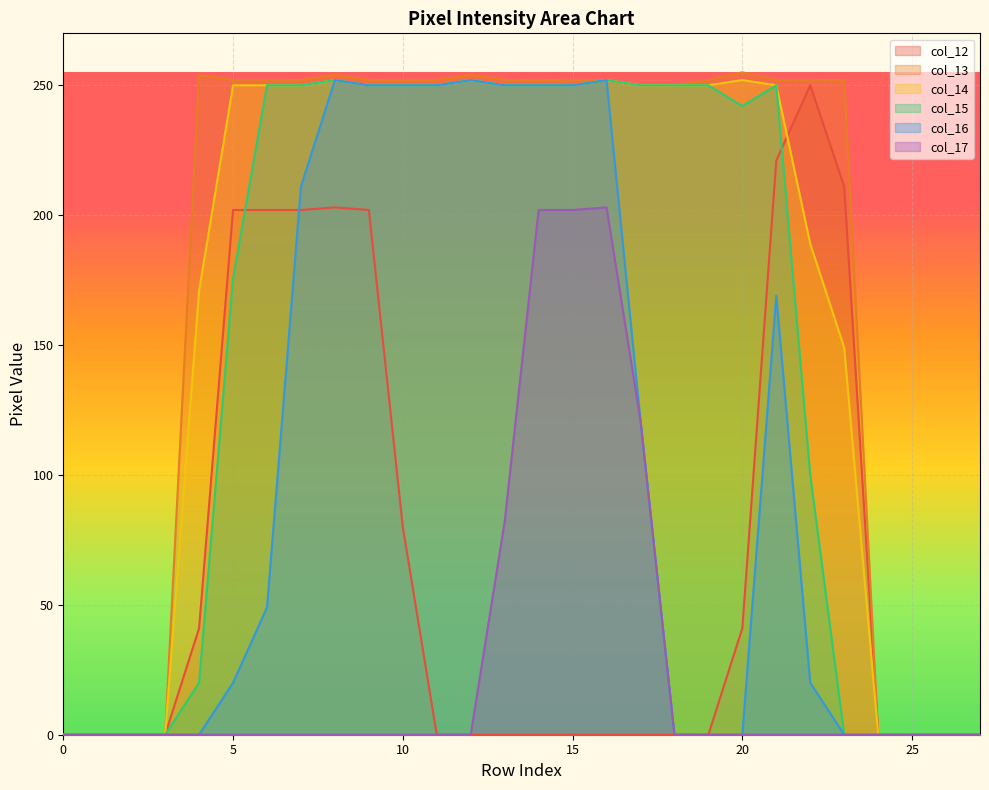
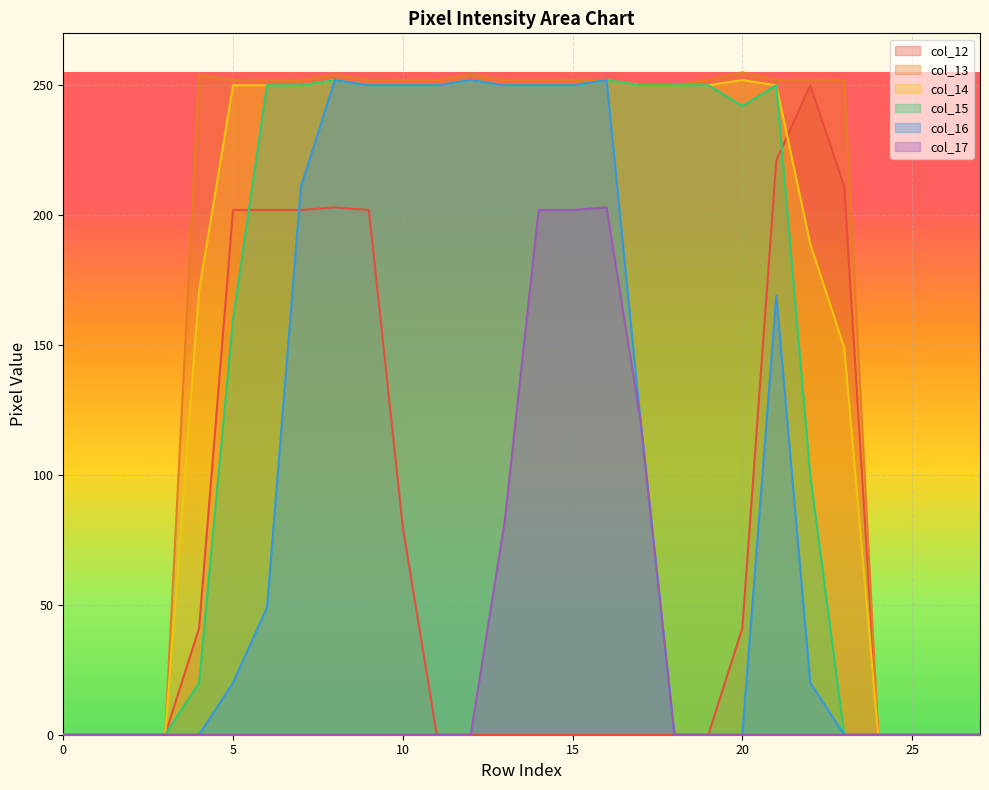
  {
    "col_15": {
-     "5": 176,
+     "5": 160,
      "20": 242
    },
    "col_16": {
      "5": 20
    },
    "col_17": {
      "5": 0,
      "10": 0,
      "15": 202
    }
  }
